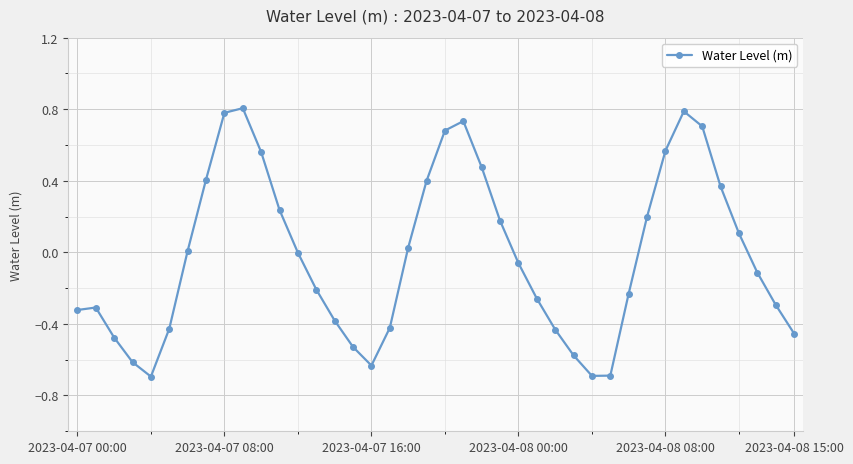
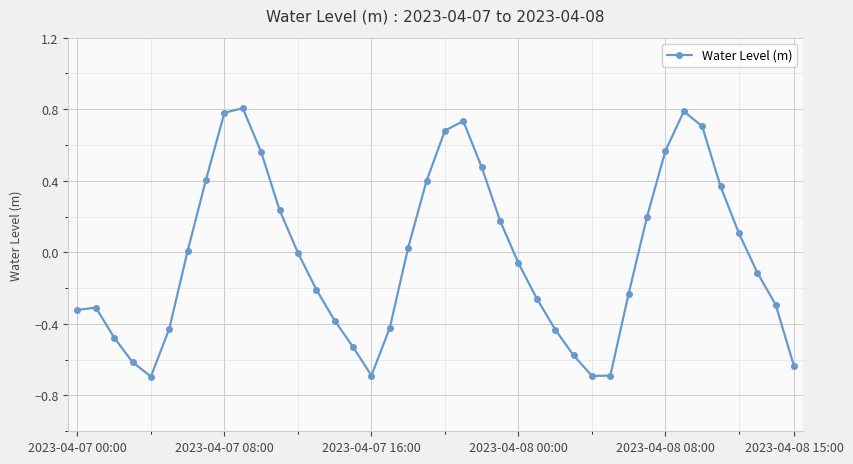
  {
    "2023-04-07 00:00": -0.32,
    "2023-04-07 08:00": 0.78,
-   "2023-04-07 16:00": -0.63,
+   "2023-04-07 16:00": -0.69,
    "2023-04-08 00:00": -0.06,
    "2023-04-08 08:00": 0.57,
-   "2023-04-08 15:00": -0.45
+   "2023-04-08 15:00": -0.64
  }
